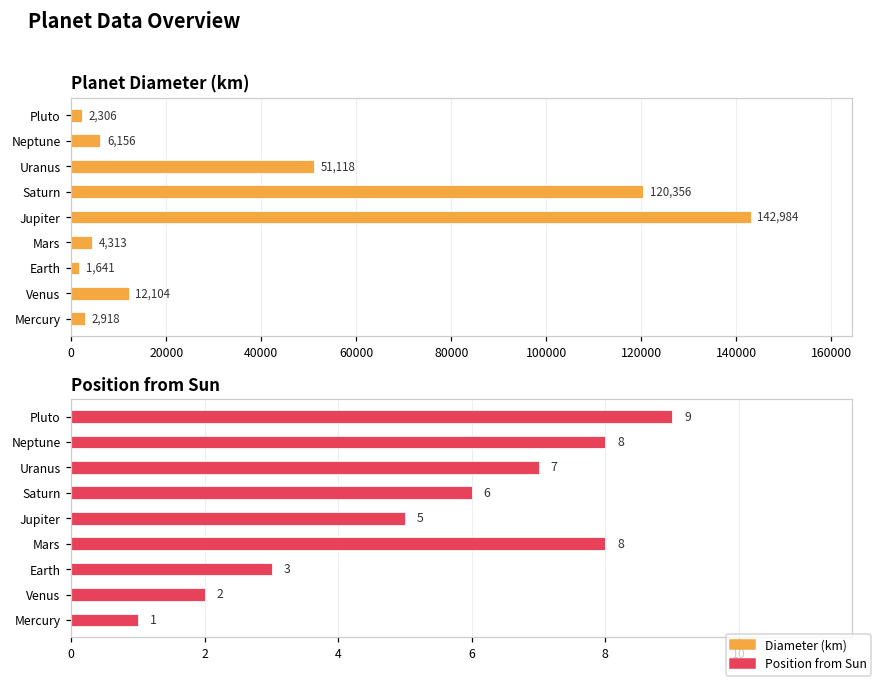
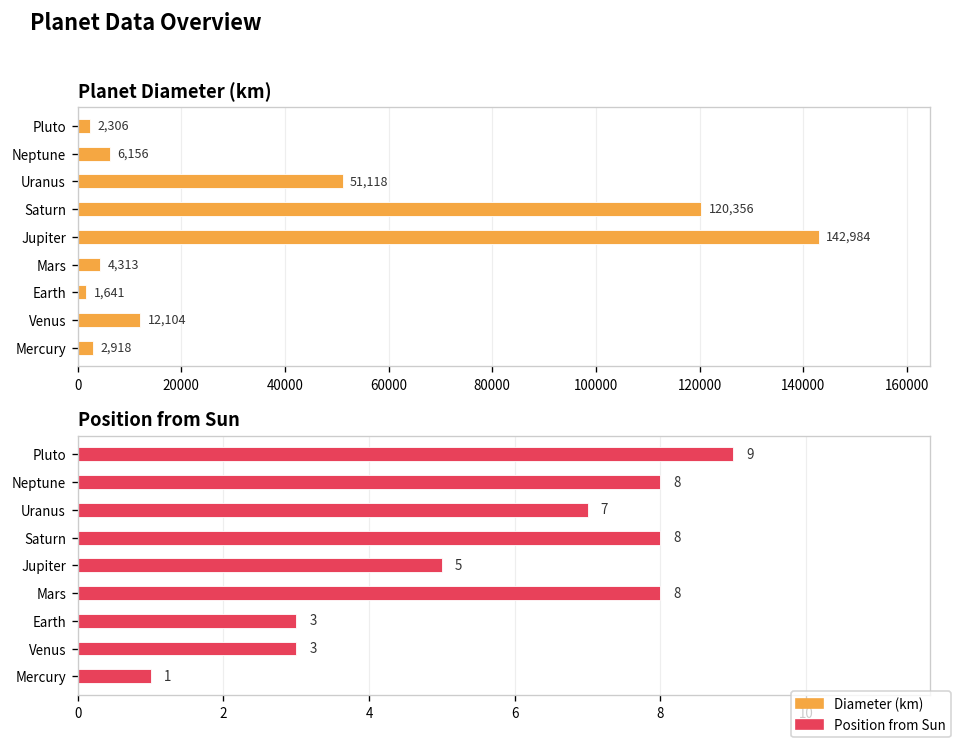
  {
    "Planet Diameter (km)": {
      "Pluto": "2,306",
      "Neptune": "6,156",
      "Uranus": "51,118",
      "Saturn": "120,356",
      "Jupiter": "142,984",
      "Mars": "4,313",
      "Earth": "1,641",
      "Venus": "12,104",
      "Mercury": "2,918"
    },
    "Position from Sun": {
      "Pluto": "9",
      "Neptune": "8",
      "Uranus": "7",
-     "Saturn": "6",
+     "Saturn": "8",
      "Jupiter": "5",
      "Mars": "8",
      "Earth": "3",
-     "Venus": "2",
+     "Venus": "3",
      "Mercury": "1"
    }
  }
